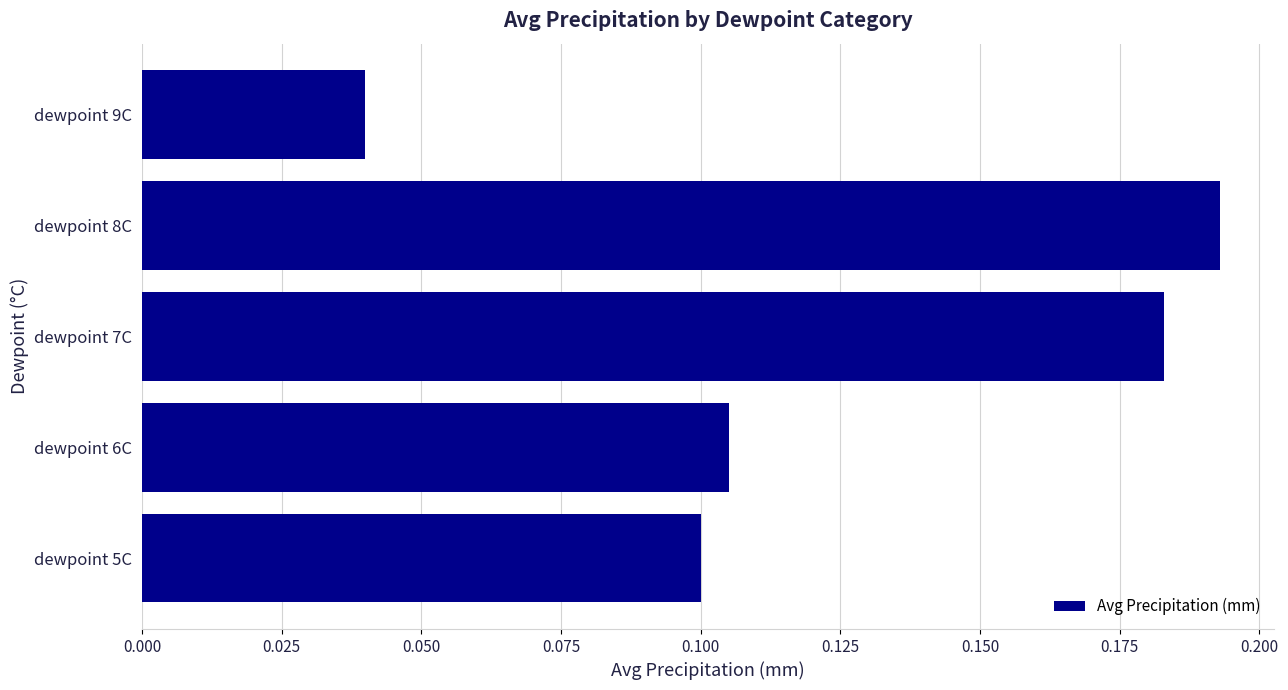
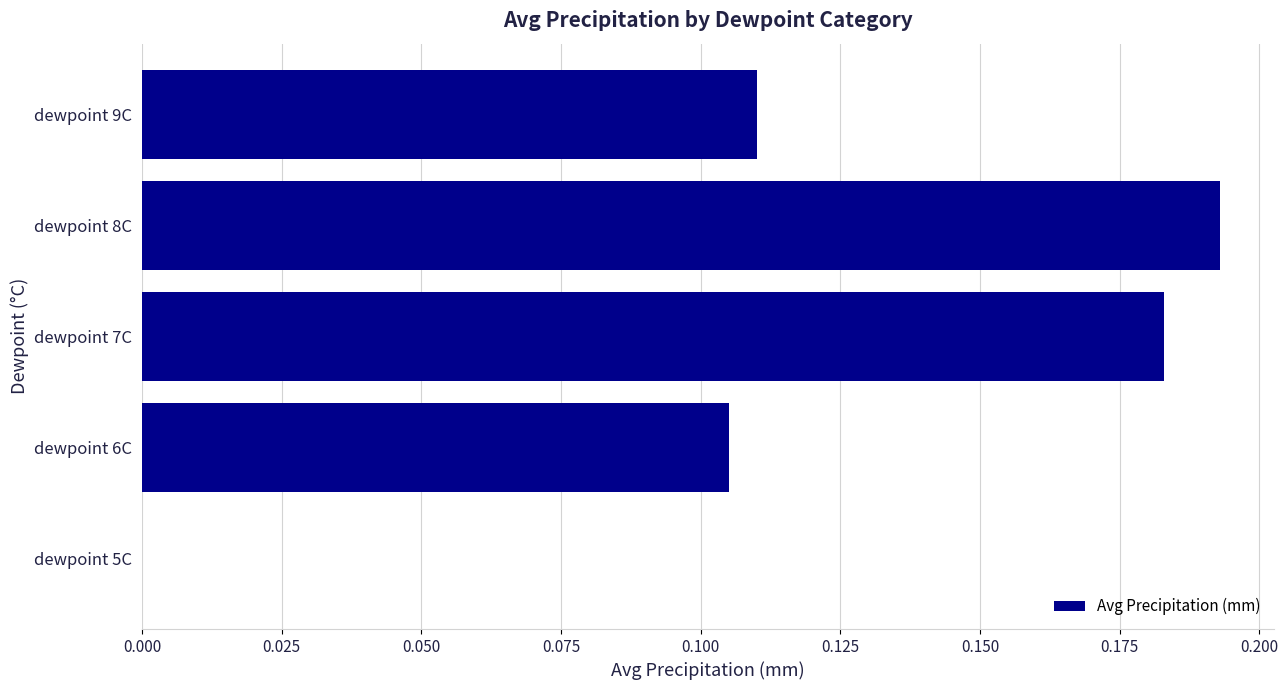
  {
-   "dewpoint 9C": 0.04,
+   "dewpoint 9C": 0.11,
    "dewpoint 8C": 0.193,
    "dewpoint 7C": 0.183,
    "dewpoint 6C": 0.105,
-   "dewpoint 5C": 0.1
+   "dewpoint 5C": 0.0
  }
